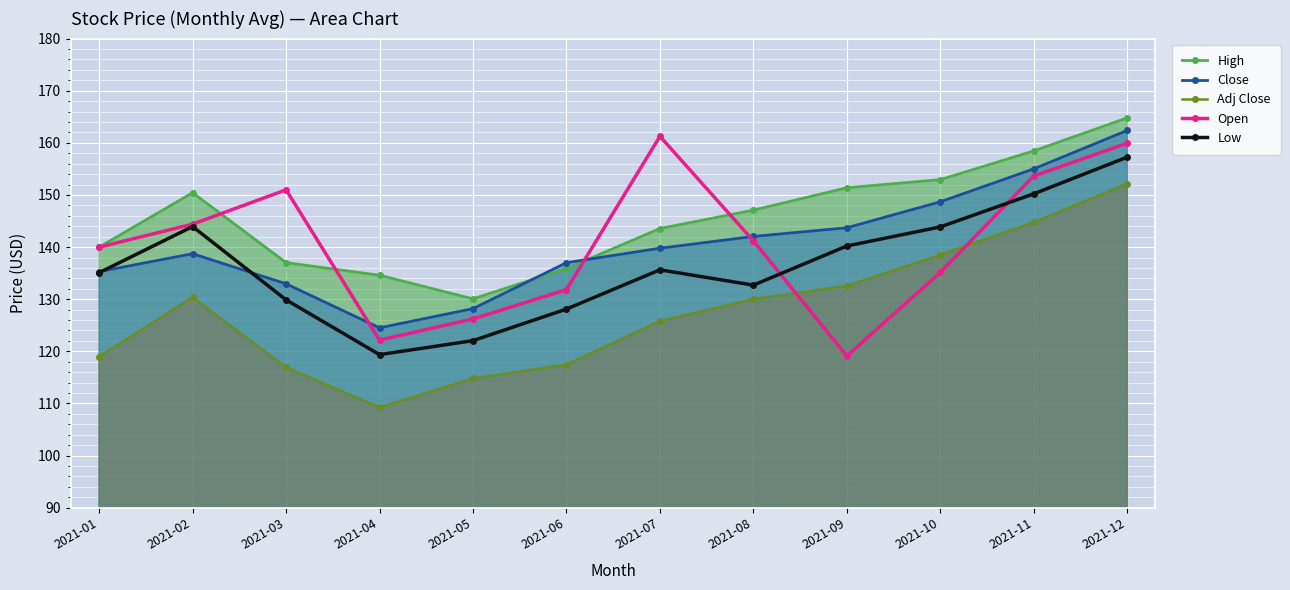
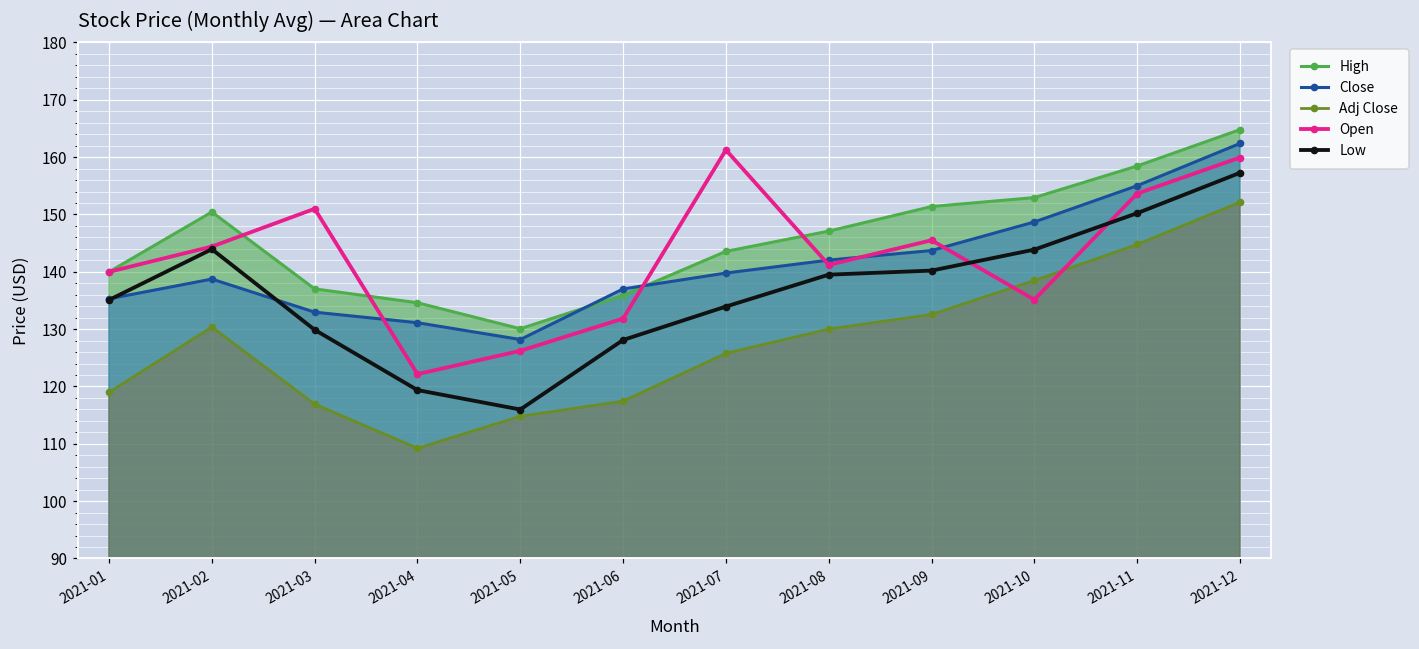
  {
    "Close": {
      "2021-02": 139,
      "2021-03": 133,
-     "2021-04": 125,
+     "2021-04": 131,
      "2021-05": 128,
      "2021-06": 137,
      "2021-07": 140,
      "2021-08": 142,
      "2021-09": 144,
      "2021-10": 149,
      "2021-11": 155,
      "2021-12": 162
    },
    "Open": {
      "2021-03": 151,
      "2021-04": 122,
      "2021-05": 126,
      "2021-06": 132,
      "2021-07": 161,
      "2021-08": 141,
-     "2021-09": 119,
+     "2021-09": 146,
      "2021-10": 135,
      "2021-11": 154,
      "2021-12": 160
    },
    "Low": {
      "2021-03": 130,
      "2021-04": 119,
-     "2021-05": 122,
+     "2021-05": 116,
      "2021-06": 128,
-     "2021-07": 136,
-     "2021-08": 133,
+     "2021-07": 134,
+     "2021-08": 140,
      "2021-09": 140,
      "2021-10": 144,
      "2021-11": 150,
      "2021-12": 157
    }
  }
